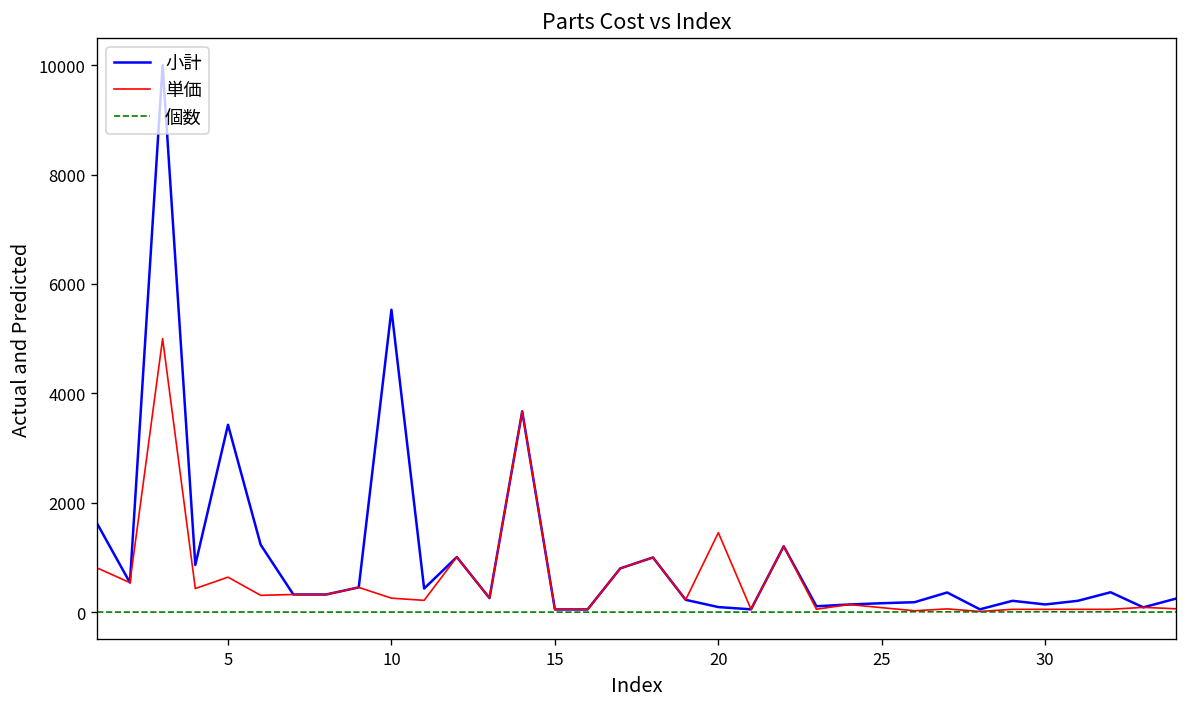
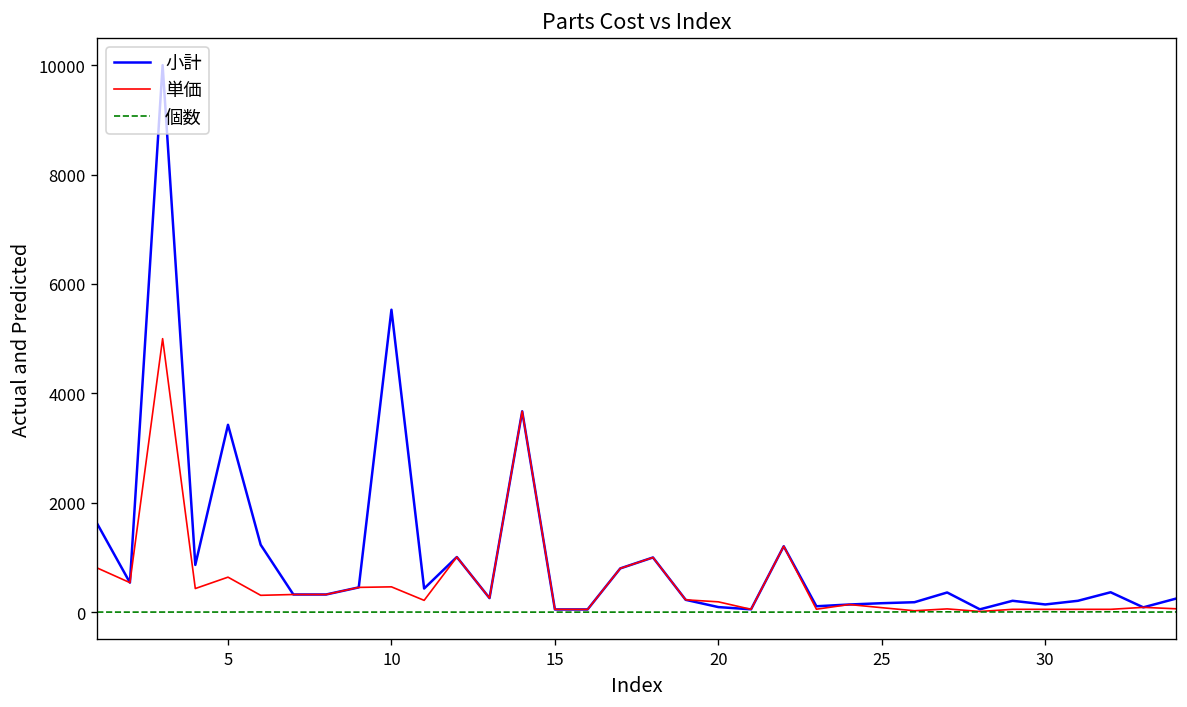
  {
    "小計": {
      "5": 3400,
      "10": 5500,
      "20": 100,
      "25": 200,
      "30": 100
    },
    "単価": {
      "5": 600,
-     "10": 300,
-     "20": 1500,
+     "10": 500,
+     "20": 200,
      "25": 100
    },
    "個数": {
      "5": 0,
      "10": 0,
      "20": 0,
      "25": 0
    }
  }
